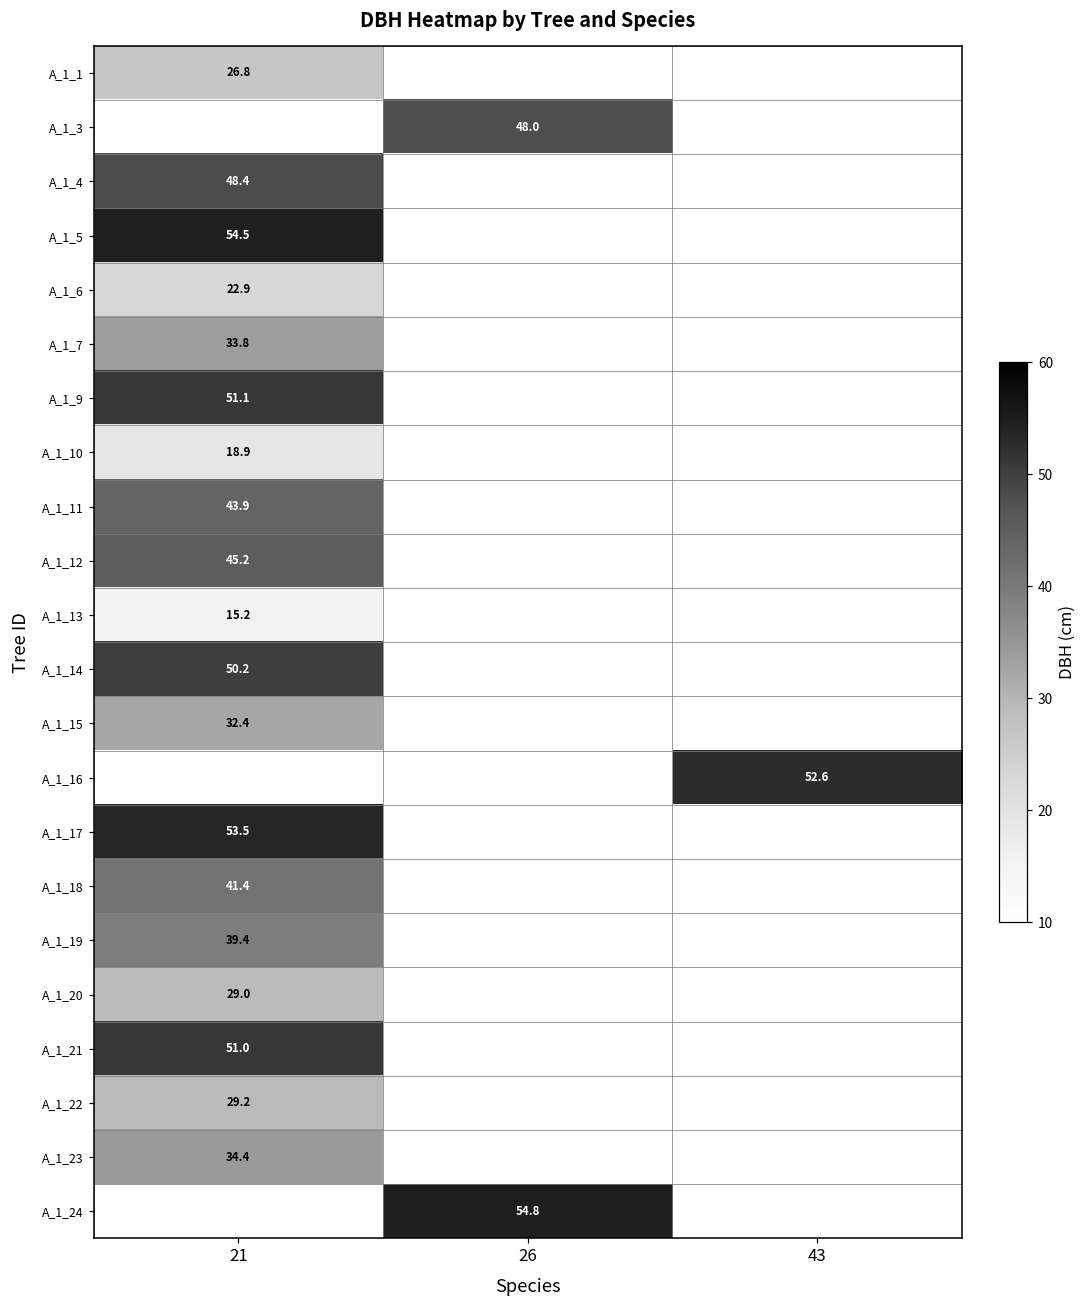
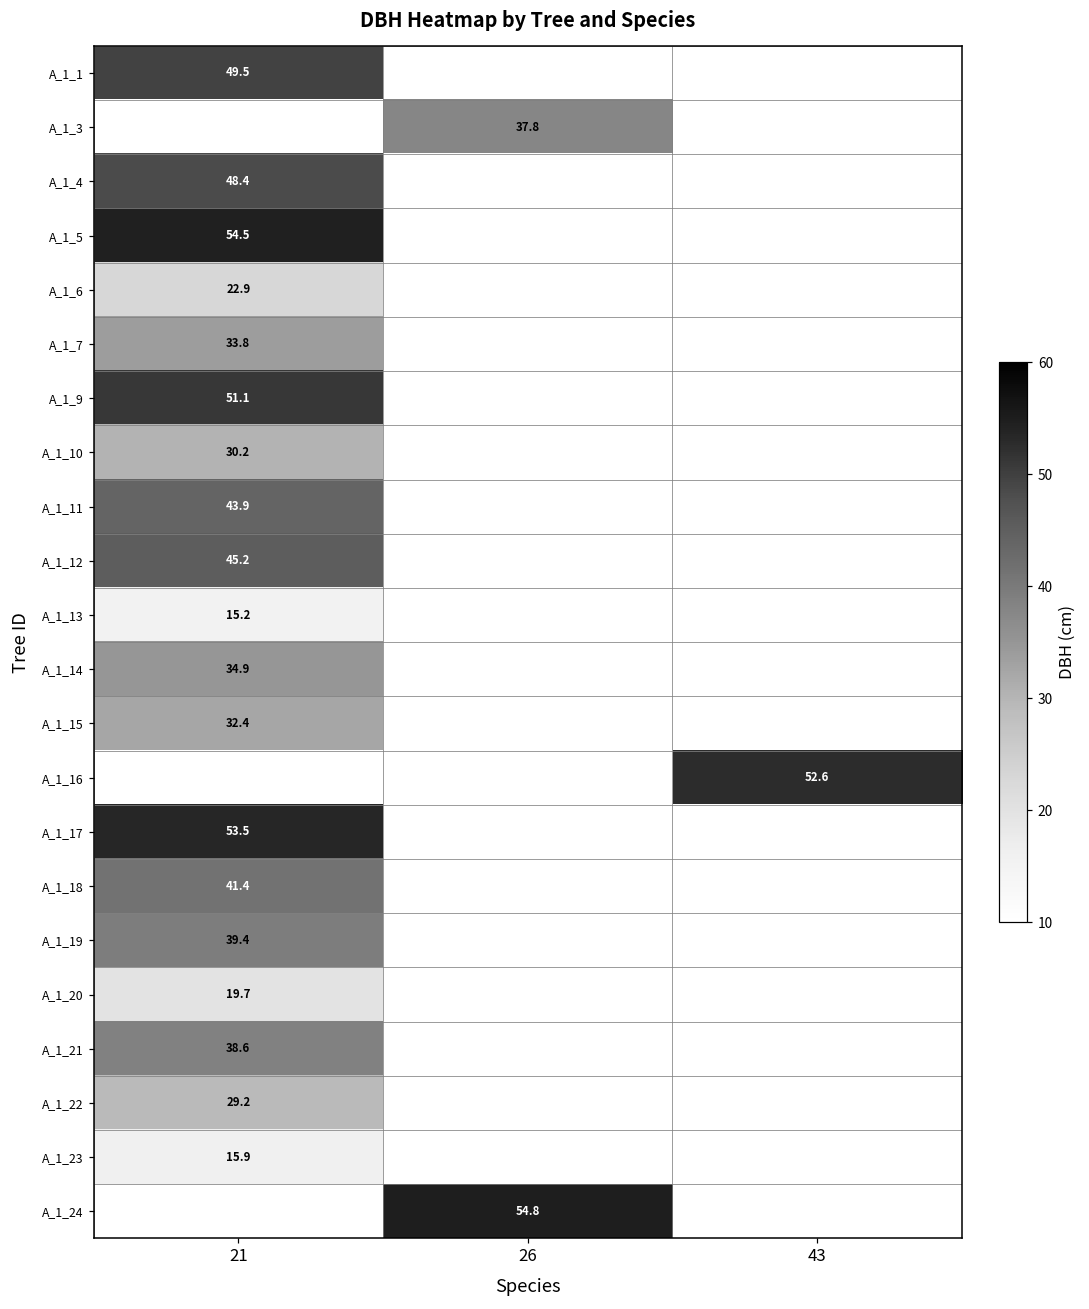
  {
    "A_1_1": {
-     "21": 26.8
+     "21": 49.5
    },
    "A_1_3": {
-     "26": 48.0
+     "26": 37.8
    },
    "A_1_4": {
      "21": 48.4
    },
    "A_1_5": {
      "21": 54.5
    },
    "A_1_6": {
      "21": 22.9
    },
    "A_1_7": {
      "21": 33.8
    },
    "A_1_9": {
      "21": 51.1
    },
    "A_1_10": {
-     "21": 18.9
+     "21": 30.2
    },
    "A_1_11": {
      "21": 43.9
    },
    "A_1_12": {
      "21": 45.2
    },
    "A_1_13": {
      "21": 15.2
    },
    "A_1_14": {
-     "21": 50.2
+     "21": 34.9
    },
    "A_1_15": {
      "21": 32.4
    },
    "A_1_16": {
      "43": 52.6
    },
    "A_1_17": {
      "21": 53.5
    },
    "A_1_18": {
      "21": 41.4
    },
    "A_1_19": {
      "21": 39.4
    },
    "A_1_20": {
-     "21": 29.0
+     "21": 19.7
    },
    "A_1_21": {
-     "21": 51.0
+     "21": 38.6
    },
    "A_1_22": {
      "21": 29.2
    },
    "A_1_23": {
-     "21": 34.4
+     "21": 15.9
    },
    "A_1_24": {
      "26": 54.8
    }
  }
